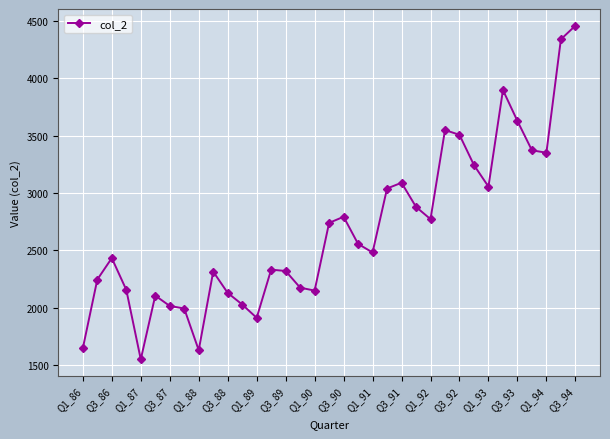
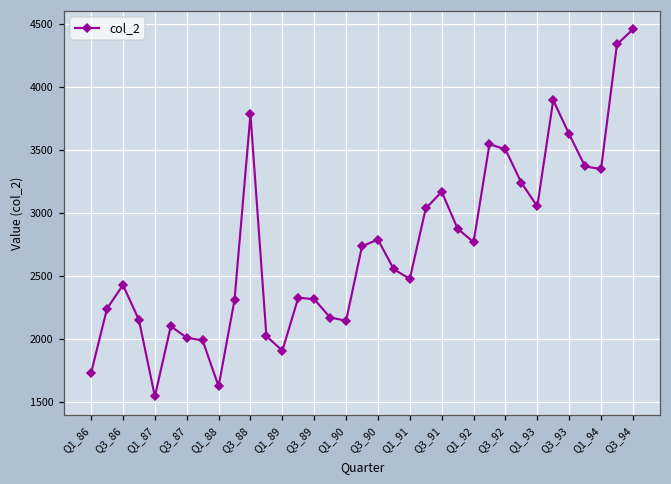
  {
-   "Q1_86": 1640,
+   "Q1_86": 1730,
    "Q3_86": 2430,
    "Q1_87": 1550,
    "Q3_87": 2010,
    "Q1_88": 1630,
-   "Q3_88": 2130,
+   "Q3_88": 3790,
    "Q1_89": 1910,
    "Q3_89": 2320,
    "Q1_90": 2150,
    "Q3_90": 2790,
    "Q1_91": 2480,
-   "Q3_91": 3090,
+   "Q3_91": 3170,
    "Q1_92": 2770,
    "Q3_92": 3510,
    "Q1_93": 3060,
    "Q3_93": 3630,
    "Q1_94": 3350,
    "Q3_94": 4460
  }
